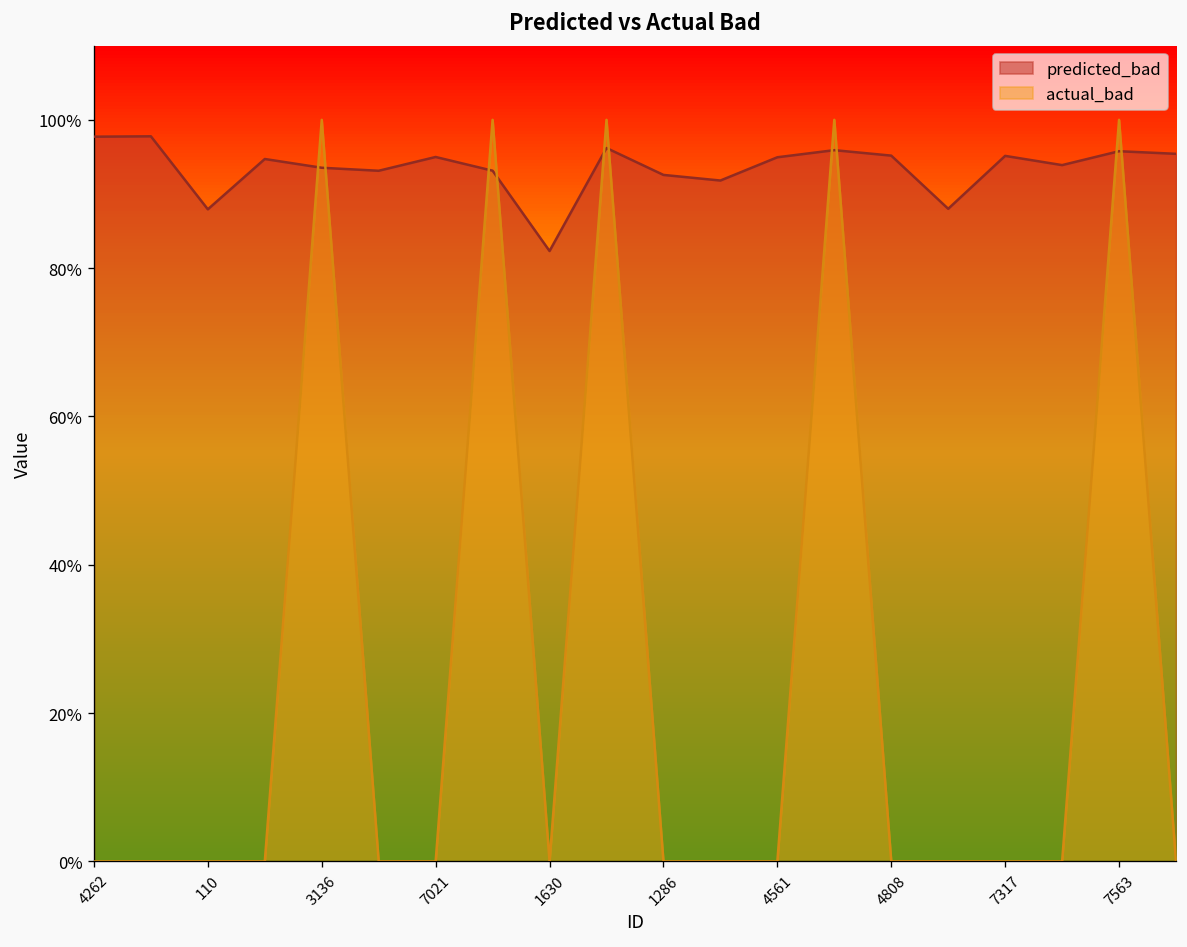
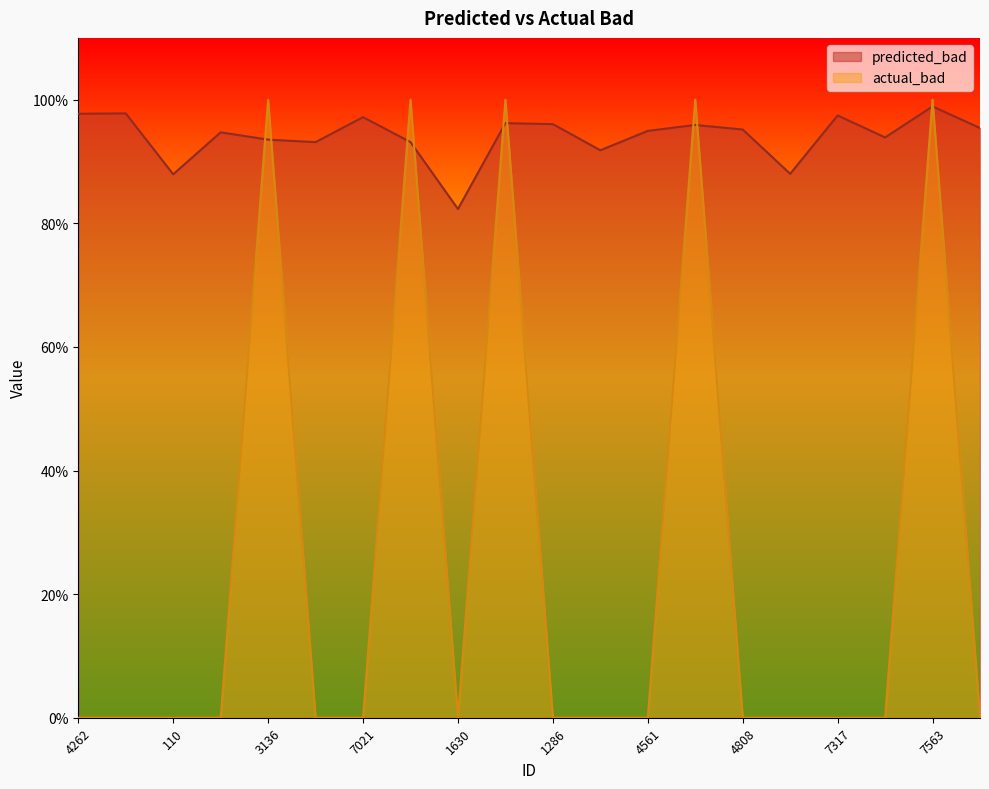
  {
    "predicted_bad": {
      "4262": "98%",
      "110": "88%",
      "3136": "94%",
-     "7021": "95%",
+     "7021": "97%",
      "1630": "82%",
-     "1286": "93%",
+     "1286": "96%",
      "4561": "95%",
      "4808": "95%",
-     "7317": "95%",
-     "7563": "96%"
+     "7317": "97%",
+     "7563": "99%"
    },
    "actual_bad": {
      "4262": "0%",
      "110": "0%",
      "3136": "100%",
      "7021": "0%",
      "1630": "0%",
      "1286": "0%",
      "4561": "0%",
      "4808": "0%",
      "7317": "0%",
      "7563": "100%"
    }
  }
